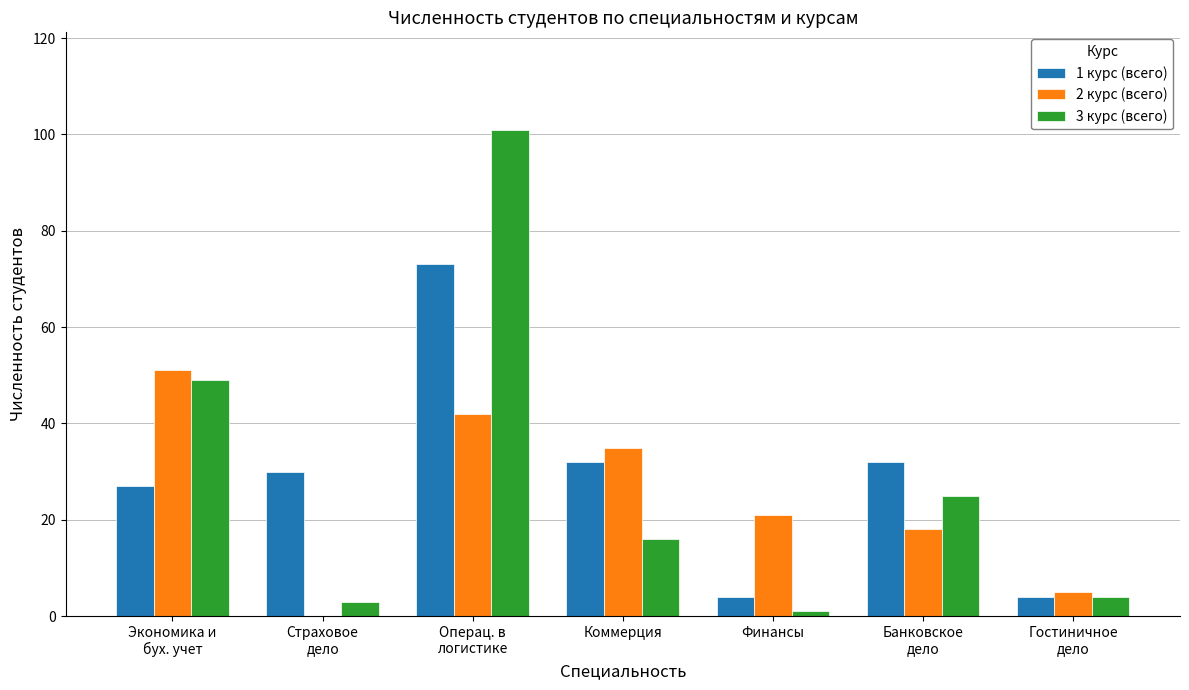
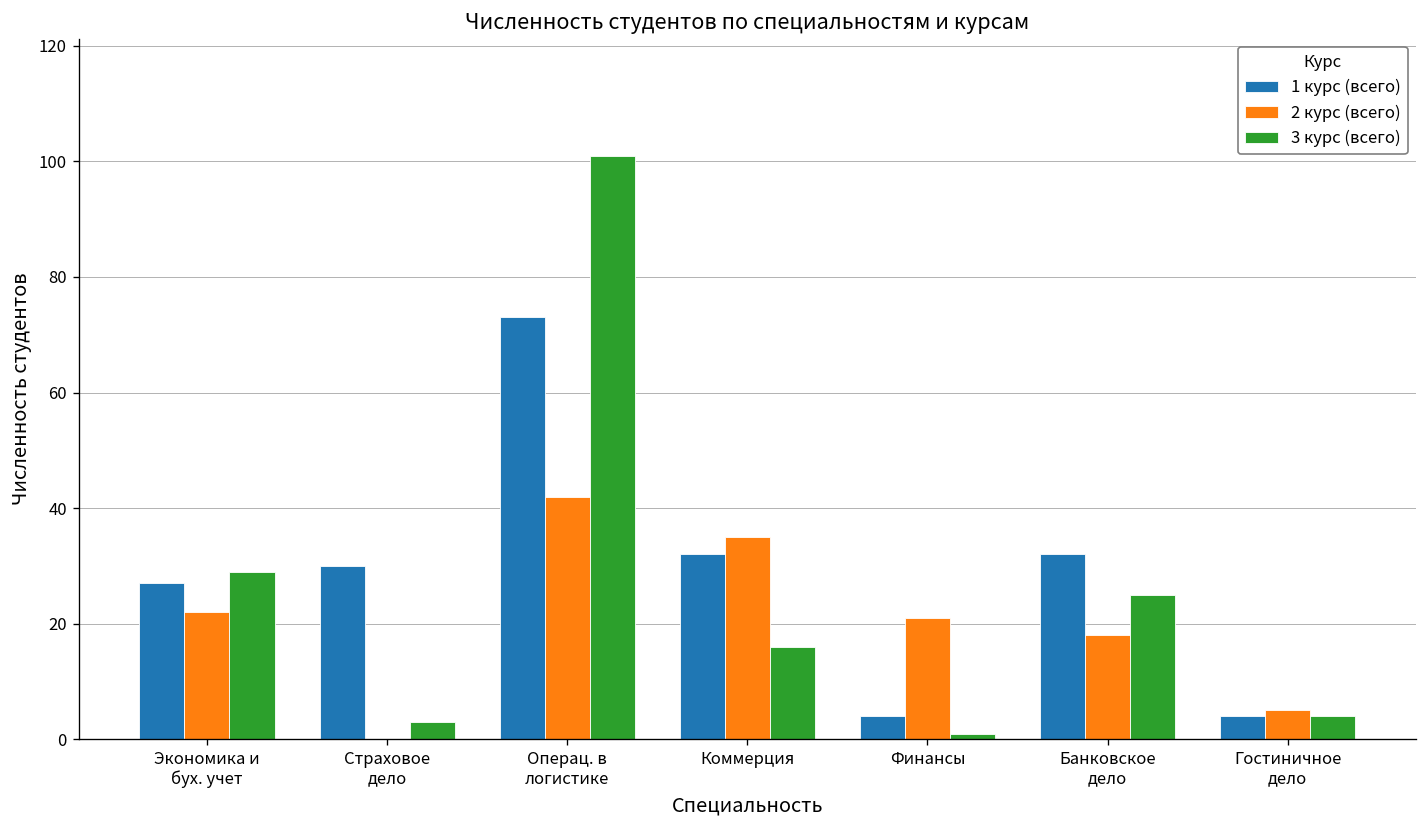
  {
    "1 курс (всего)": {
      "Экономика и бух. учет": 27,
      "Страховое дело": 30,
      "Операц. в логистике": 73,
      "Коммерция": 32,
      "Финансы": 4,
      "Банковское дело": 32,
      "Гостиничное дело": 4
    },
    "2 курс (всего)": {
-     "Экономика и бух. учет": 51,
+     "Экономика и бух. учет": 22,
      "Страховое дело": 0,
      "Операц. в логистике": 42,
      "Коммерция": 35,
      "Финансы": 21,
      "Банковское дело": 18,
      "Гостиничное дело": 5
    },
    "3 курс (всего)": {
-     "Экономика и бух. учет": 49,
+     "Экономика и бух. учет": 29,
      "Страховое дело": 3,
      "Операц. в логистике": 101,
      "Коммерция": 16,
      "Финансы": 1,
      "Банковское дело": 25,
      "Гостиничное дело": 4
    }
  }
